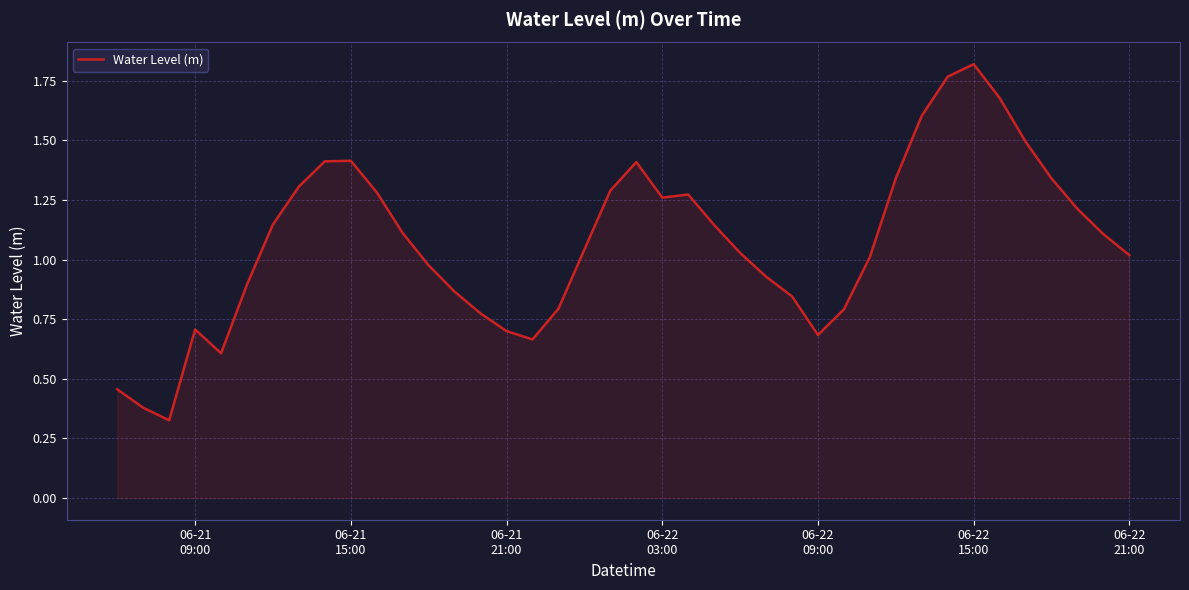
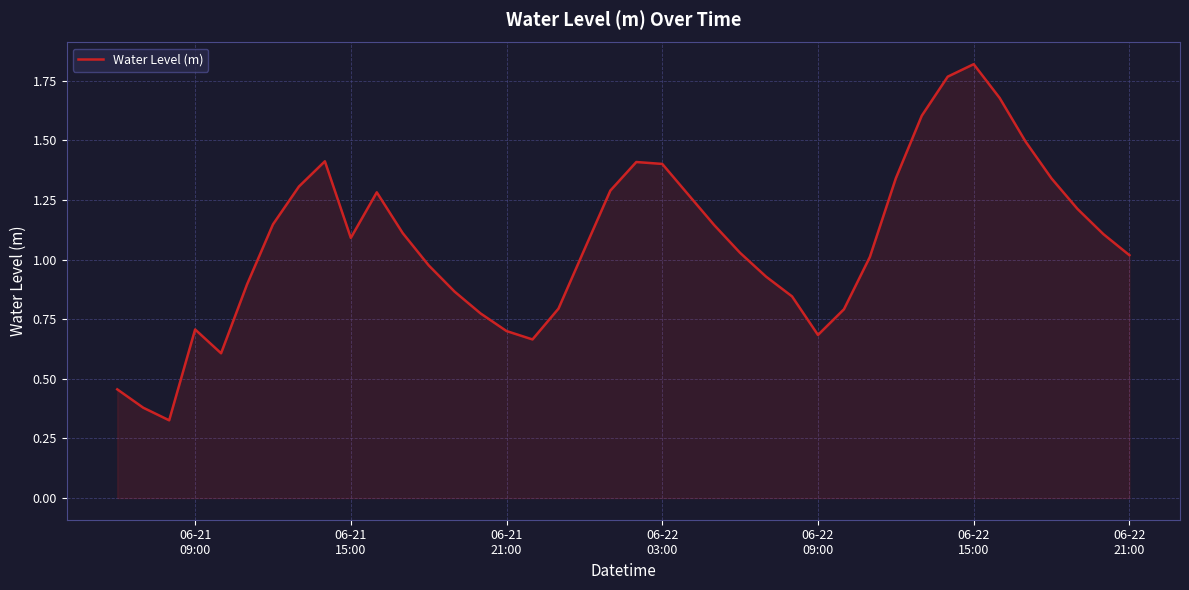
  {
    "06-21 09:00": 0.71,
-   "06-21 15:00": 1.41,
+   "06-21 15:00": 1.09,
    "06-21 21:00": 0.70,
-   "06-22 03:00": 1.26,
+   "06-22 03:00": 1.40,
    "06-22 09:00": 0.68,
    "06-22 15:00": 1.82,
    "06-22 21:00": 1.02
  }
